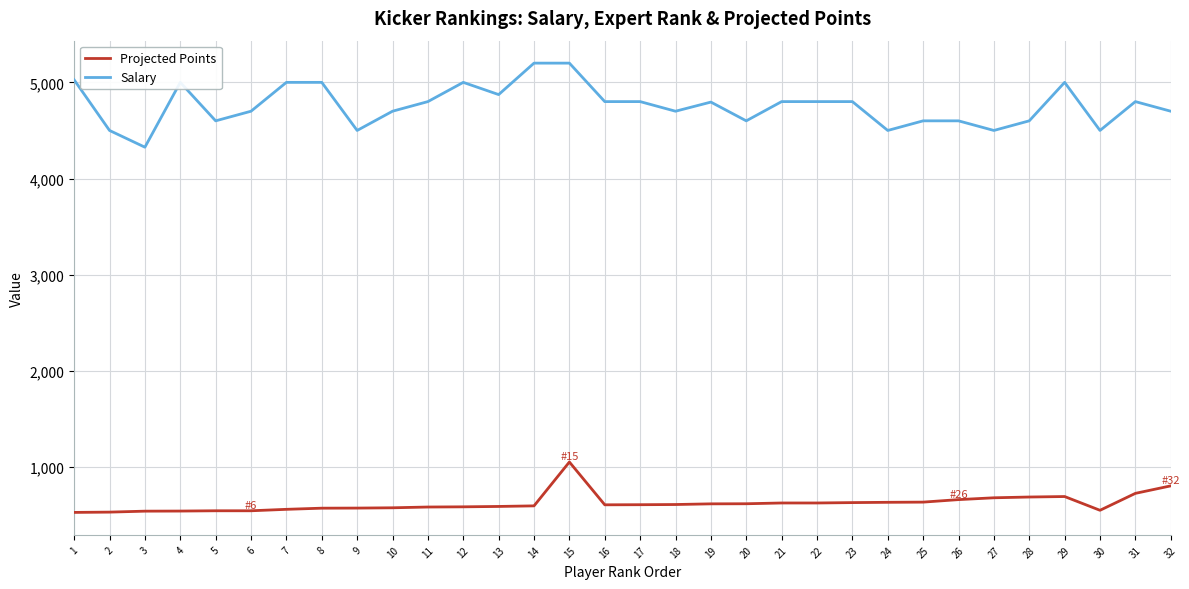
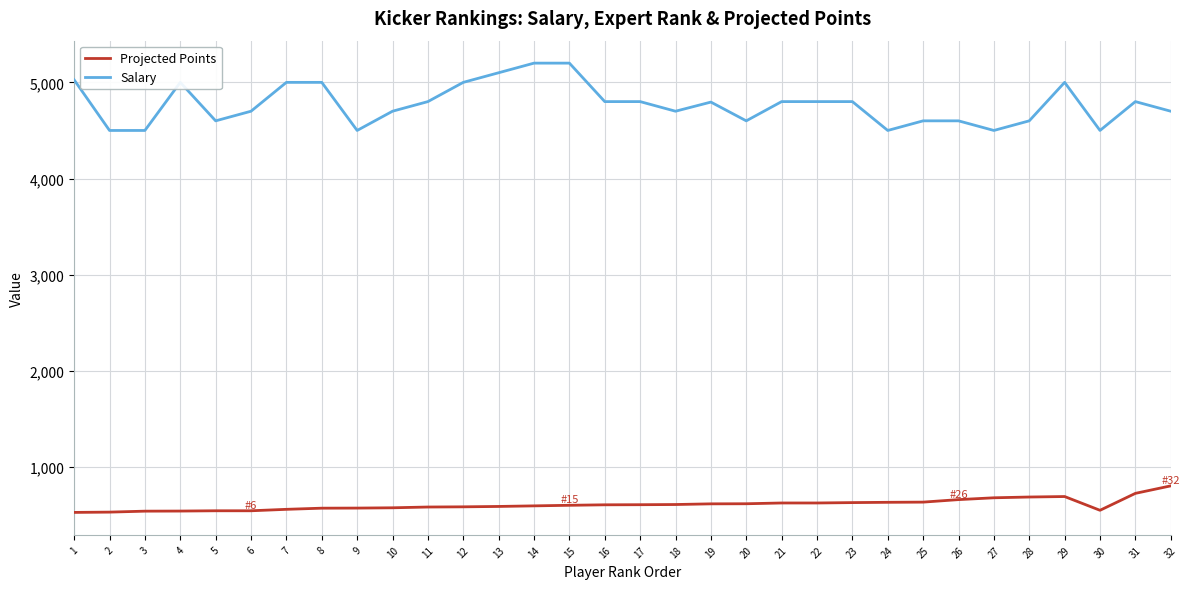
  {
    "Projected Points": {
      "1": "500",
      "2": "500",
      "3": "500",
      "4": "500",
      "5": "500",
      "7": "600",
      "8": "600",
      "9": "600",
      "10": "600",
      "11": "600",
      "12": "600",
      "13": "600",
      "14": "600",
-     "15": "1,100",
+     "15": "600",
      "16": "600",
      "17": "600",
      "18": "600",
      "19": "600",
      "20": "600",
      "21": "600",
      "22": "600",
      "23": "600",
      "24": "600",
      "25": "600",
      "27": "700",
      "28": "700",
      "29": "700",
      "30": "600",
      "31": "700"
    },
    "Salary": {
      "1": "5,000",
      "2": "4,500",
-     "3": "4,300",
+     "3": "4,500",
      "5": "4,600",
      "6": "4,700",
      "7": "5,000",
      "8": "5,000",
      "9": "4,500",
      "10": "4,700",
      "11": "4,800",
      "12": "5,000",
-     "13": "4,900",
+     "13": "5,100",
      "14": "5,200",
      "15": "5,200",
      "16": "4,800",
      "17": "4,800",
      "18": "4,700",
      "19": "4,800",
      "20": "4,600",
      "21": "4,800",
      "22": "4,800",
      "23": "4,800",
      "24": "4,500",
      "25": "4,600",
      "26": "4,600",
      "27": "4,500",
      "28": "4,600",
      "29": "5,000",
      "30": "4,500",
      "31": "4,800",
      "32": "4,700"
    }
  }
